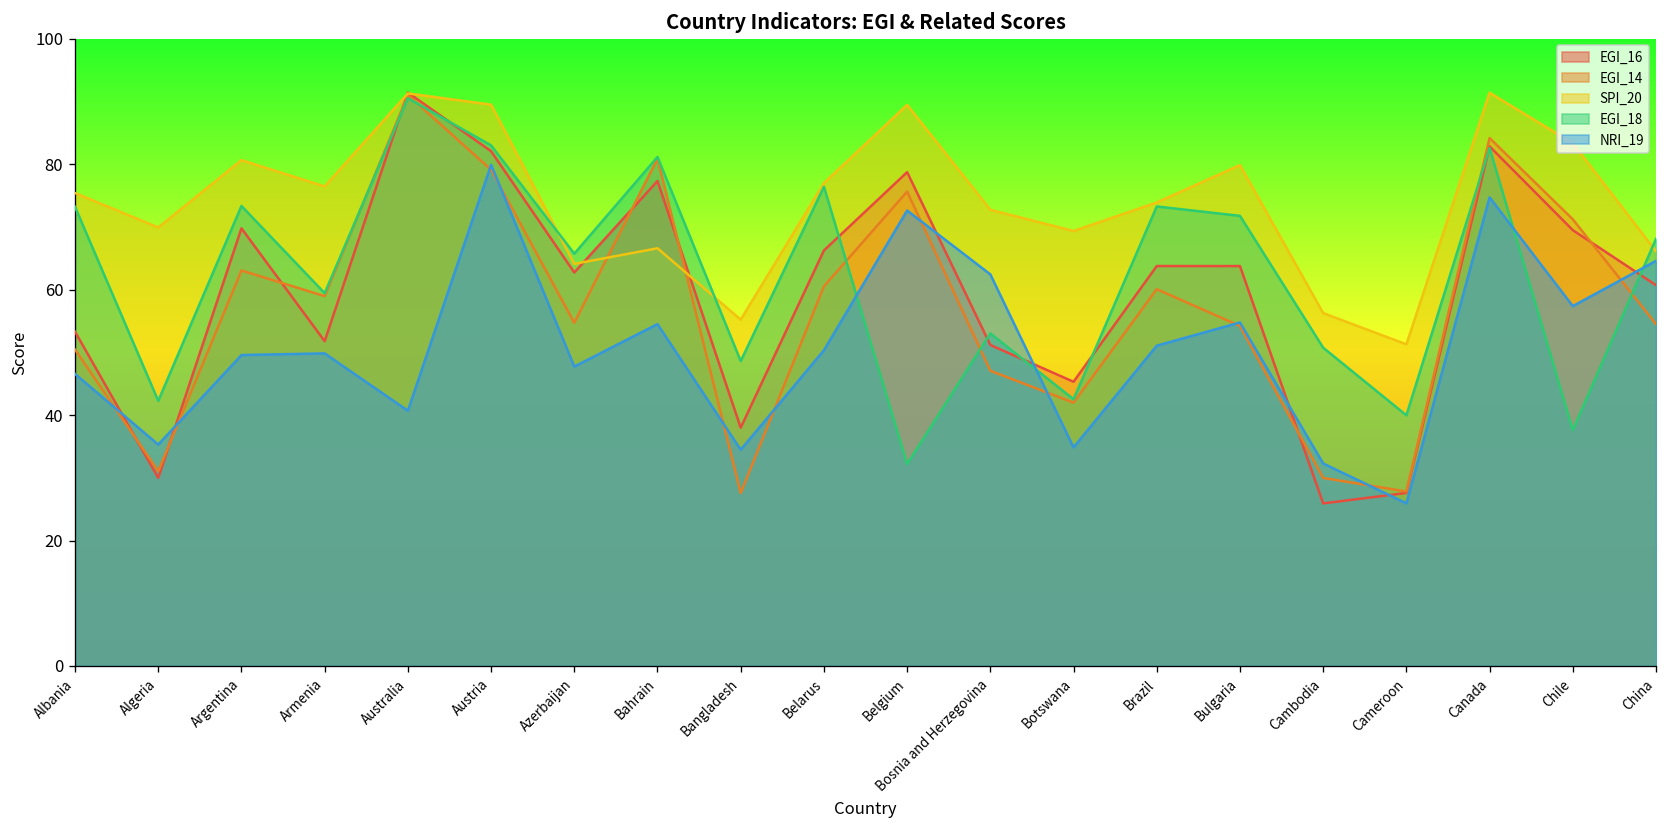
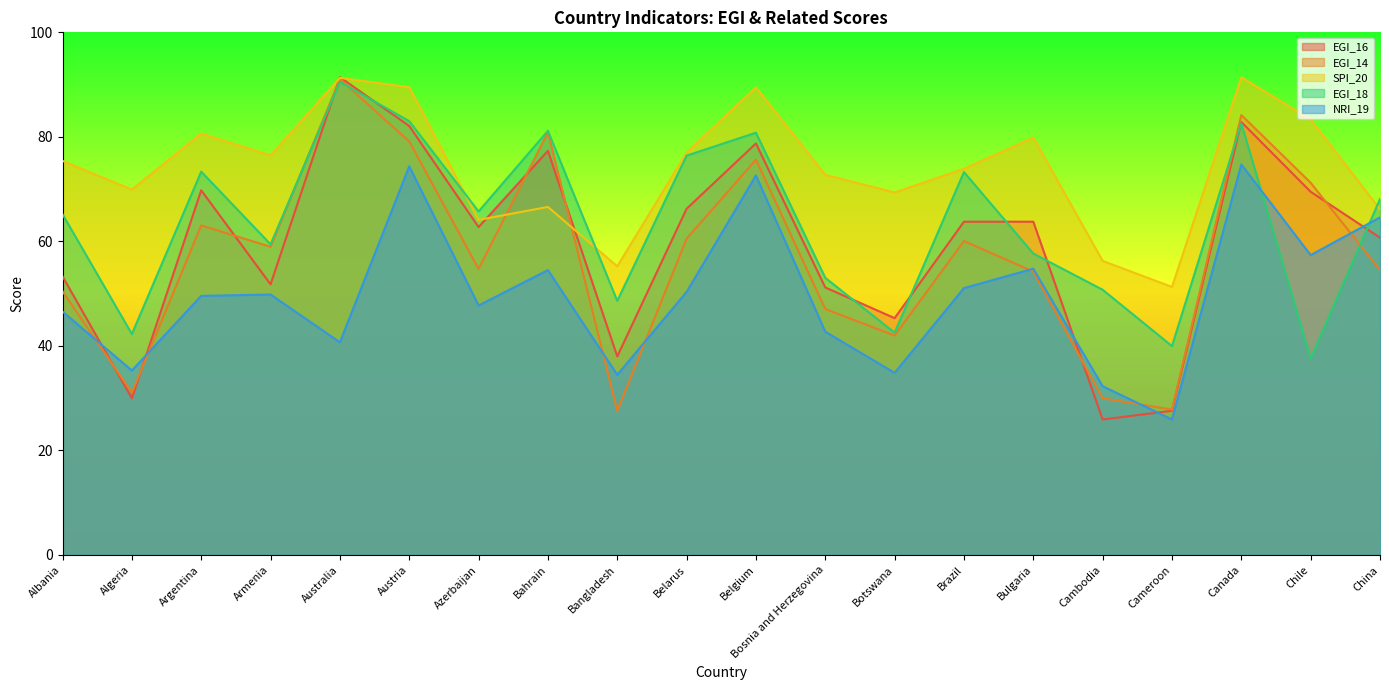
  {
    "EGI_18": {
-     "Albania": 73,
+     "Albania": 65,
      "Algeria": 42,
      "Argentina": 73,
      "Australia": 91,
      "Austria": 83,
      "Azerbaijan": 66,
      "Bangladesh": 49,
      "Belarus": 76,
-     "Belgium": 32,
+     "Belgium": 81,
      "Bosnia and Herzegovina": 53,
      "Botswana": 43,
      "Brazil": 73,
-     "Bulgaria": 72,
+     "Bulgaria": 58,
      "Cambodia": 51,
      "Cameroon": 40,
      "Chile": 38,
      "China": 68
    },
    "NRI_19": {
      "Albania": 47,
      "Algeria": 35,
      "Argentina": 50,
      "Armenia": 50,
      "Australia": 41,
-     "Austria": 80,
+     "Austria": 74,
      "Azerbaijan": 48,
      "Bahrain": 55,
      "Bangladesh": 34,
      "Belarus": 50,
      "Belgium": 73,
-     "Bosnia and Herzegovina": 62,
+     "Bosnia and Herzegovina": 43,
      "Botswana": 35,
      "Brazil": 51,
      "Bulgaria": 55,
      "Cambodia": 32,
      "Cameroon": 26,
      "Canada": 75,
      "Chile": 57,
      "China": 65
    }
  }
